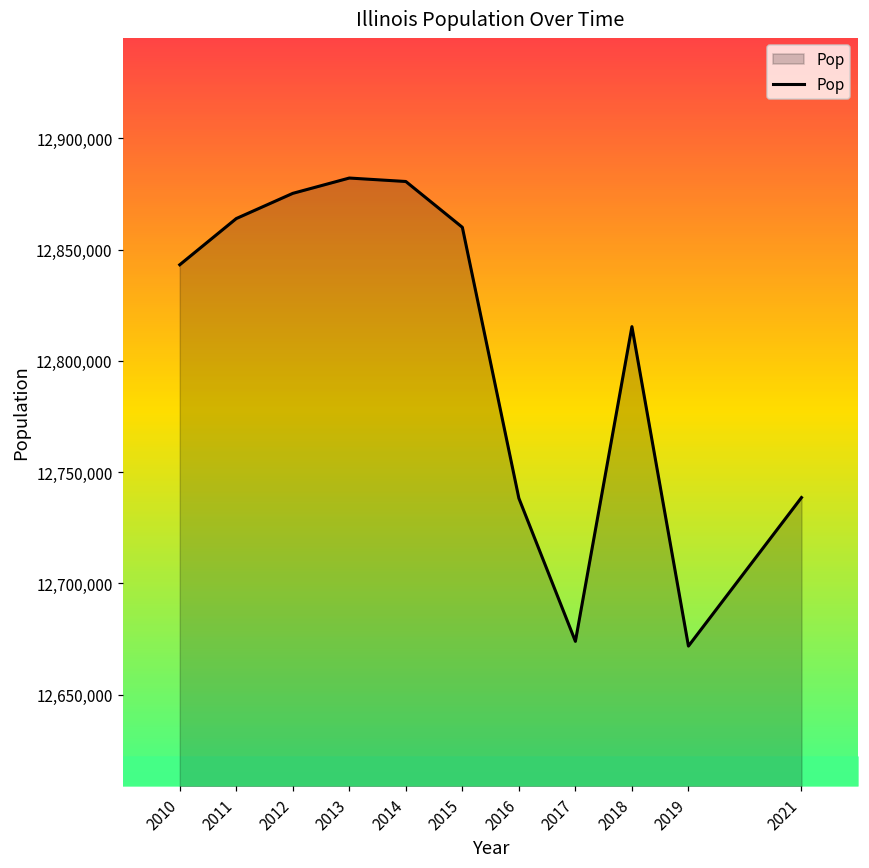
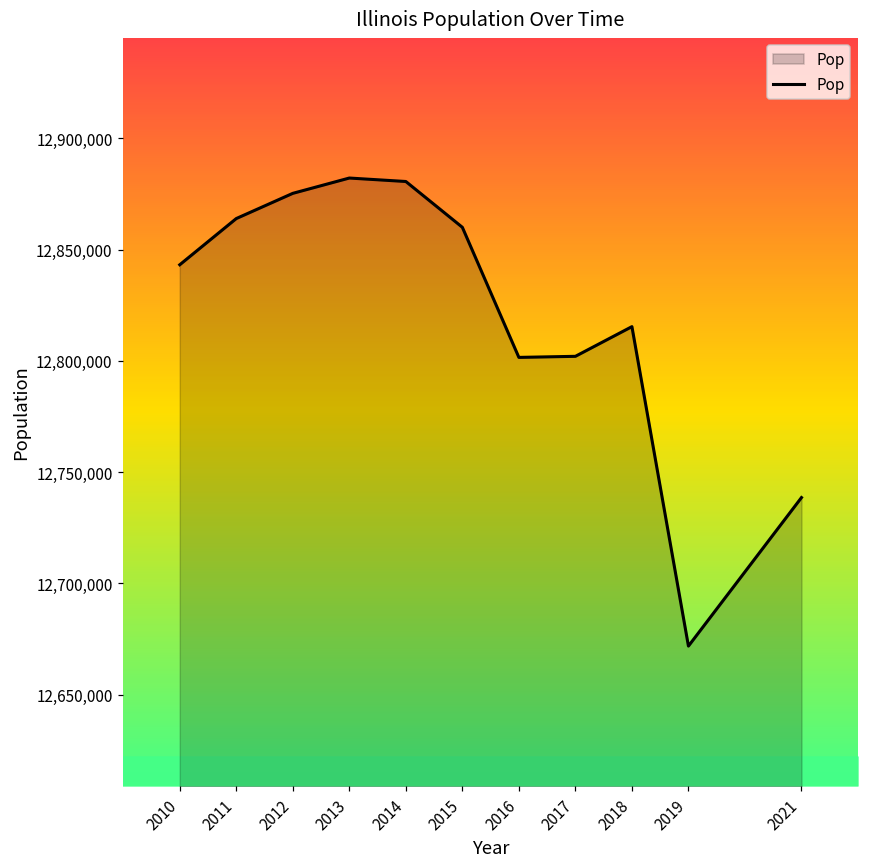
  {
    "Pop": {
      "2010": "12,843,000",
      "2011": "12,864,000",
      "2012": "12,875,000",
      "2013": "12,882,000",
      "2014": "12,881,000",
      "2015": "12,860,000",
-     "2016": "12,738,000",
-     "2017": "12,674,000",
+     "2016": "12,802,000",
+     "2017": "12,802,000",
      "2018": "12,815,000",
      "2019": "12,672,000",
      "2021": "12,739,000"
    }
  }
